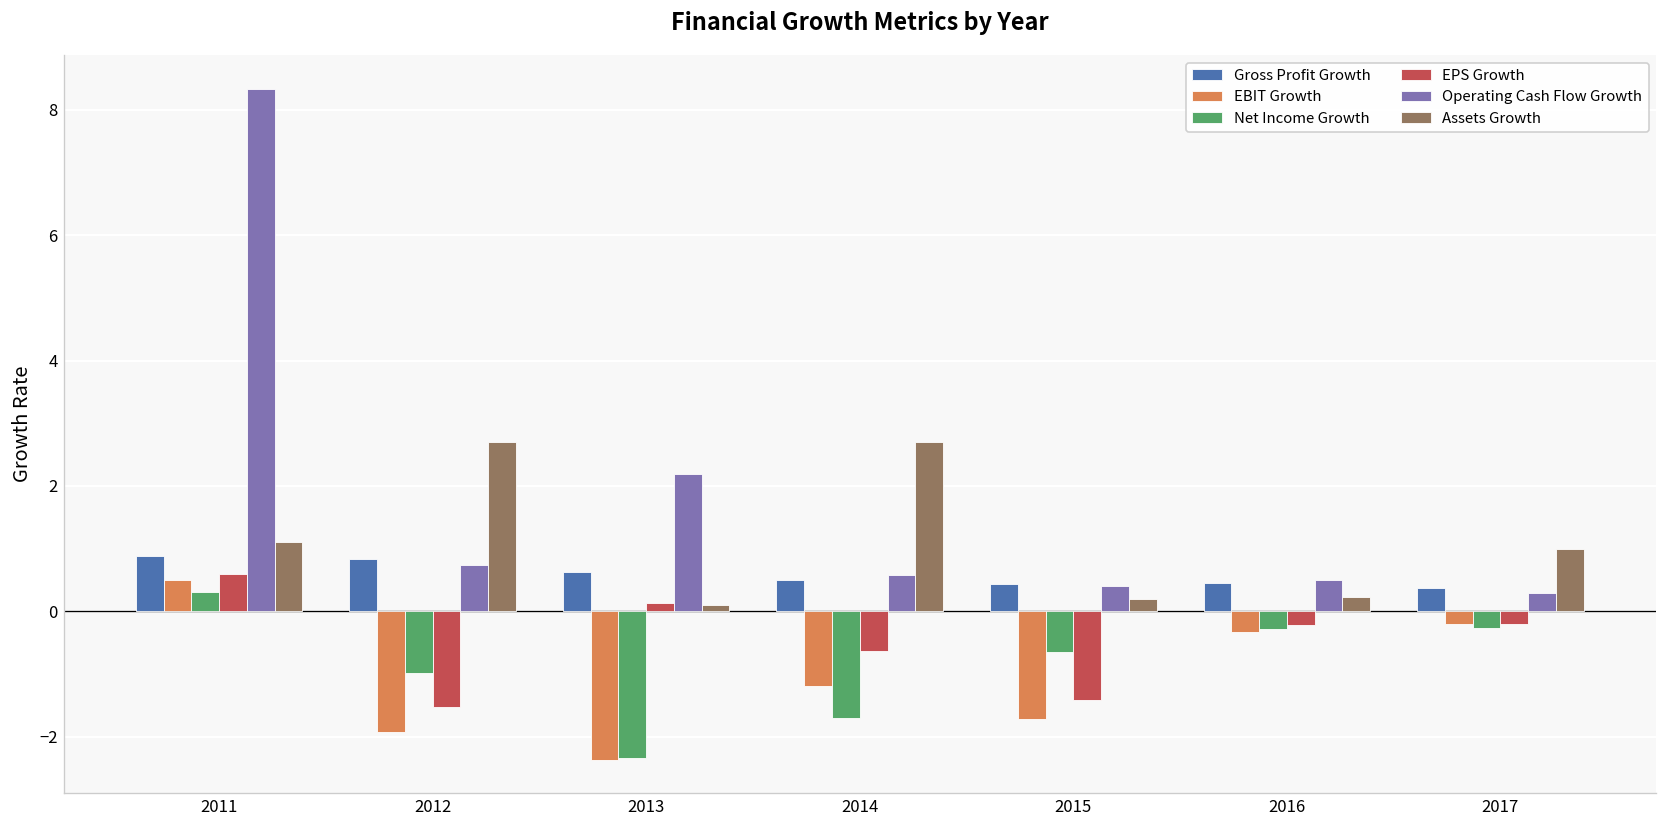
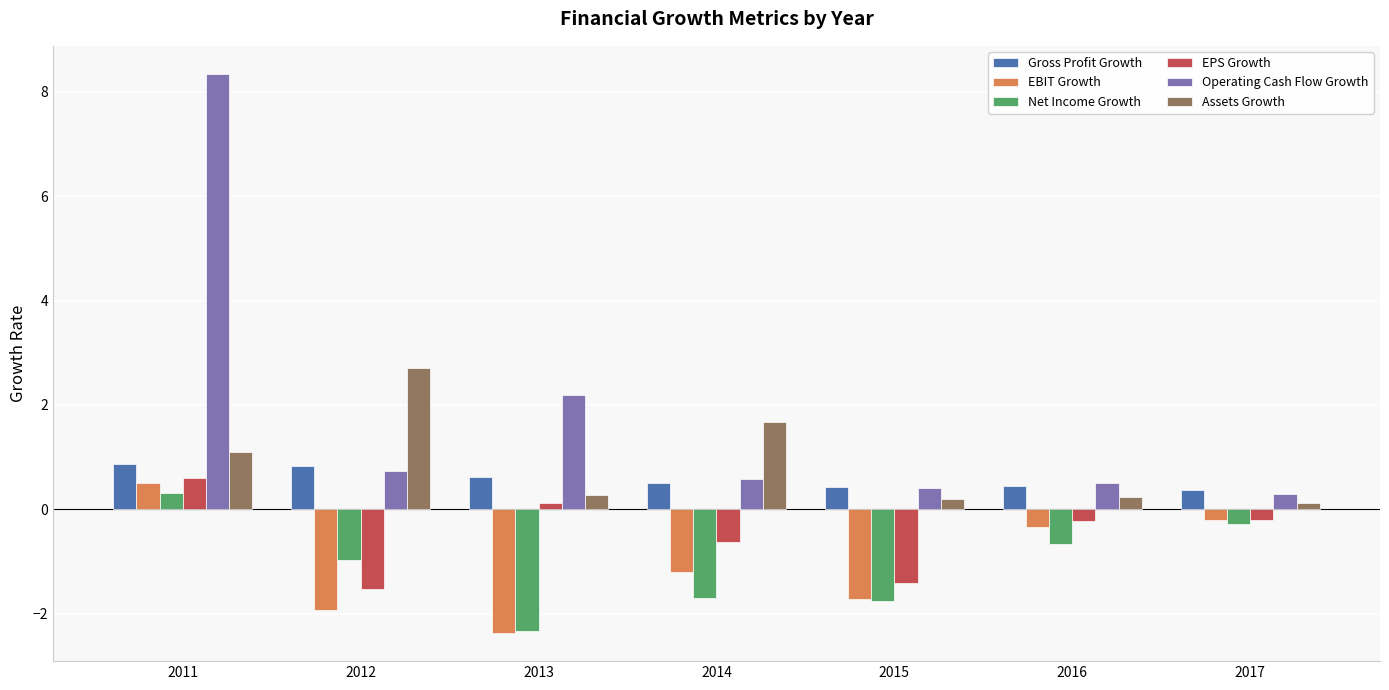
  {
    "Net Income Growth": {
      "2011": 0.3,
      "2012": -1.0,
      "2013": -2.3,
      "2014": -1.7,
-     "2015": -0.6,
-     "2016": -0.3,
+     "2015": -1.7,
+     "2016": -0.7,
      "2017": -0.3
    },
    "Assets Growth": {
      "2011": 1.1,
      "2012": 2.7,
-     "2013": 0.1,
-     "2014": 2.7,
+     "2013": 0.3,
+     "2014": 1.7,
      "2015": 0.2,
      "2016": 0.2,
-     "2017": 1.0
+     "2017": 0.1
    }
  }
